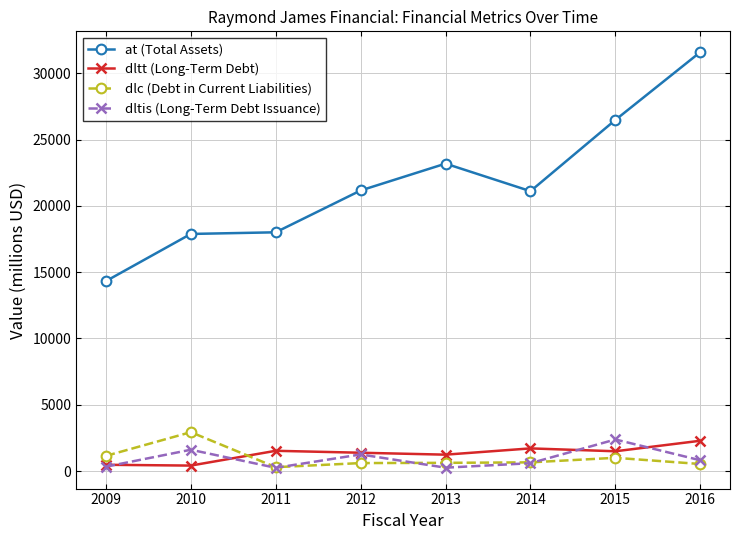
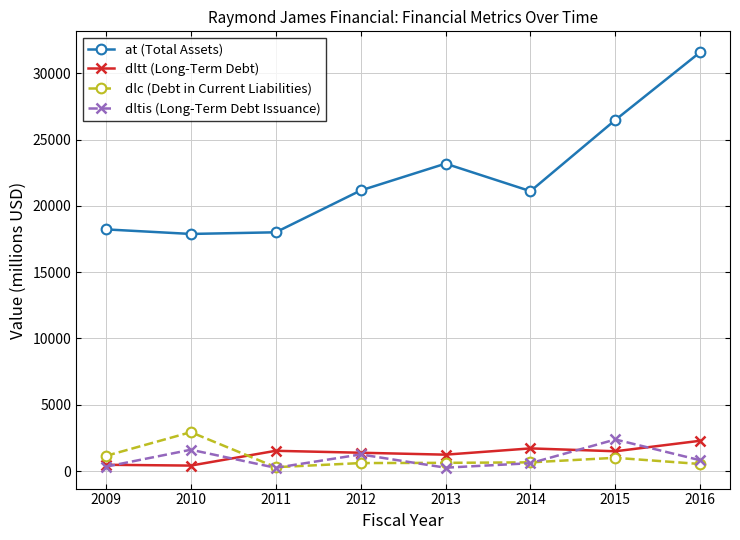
  {
    "at (Total Assets)": {
-     "2009": 14300,
+     "2009": 18200,
      "2010": 17900,
      "2011": 18000,
      "2012": 21200,
      "2013": 23200,
      "2014": 21100,
      "2015": 26500,
      "2016": 31600
    },
    "dltt (Long-Term Debt)": {
      "2010": 400,
      "2011": 1500,
      "2013": 1200,
      "2014": 1700,
      "2015": 1500,
      "2016": 2300
    },
    "dlc (Debt in Current Liabilities)": {
      "2009": 1100,
      "2010": 2900,
      "2012": 600,
      "2013": 600,
      "2015": 1000,
      "2016": 500
    },
    "dltis (Long-Term Debt Issuance)": {
      "2010": 1600,
      "2013": 300,
      "2015": 2400,
      "2016": 800
    }
  }
